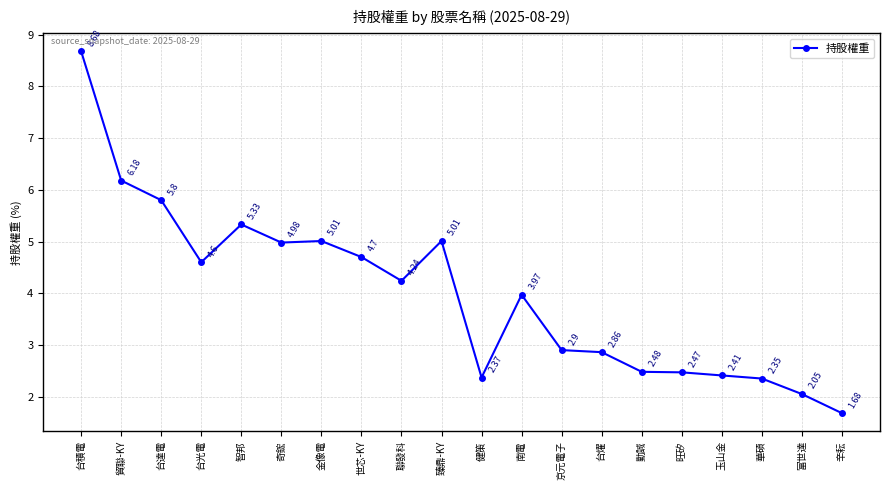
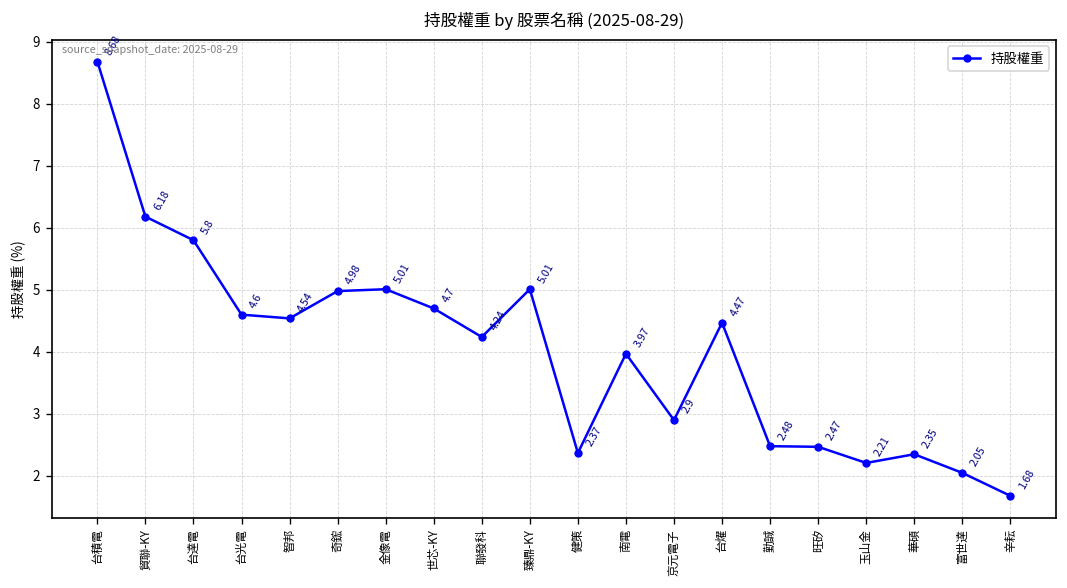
  {
    "貿聯-KY": 6.18,
    "台達電": 5.8,
    "台光電": 4.6,
-   "智邦": 5.33,
+   "智邦": 4.54,
    "奇鋐": 4.98,
    "金像電": 5.01,
    "世芯-KY": 4.7,
    "聯發科": 4.24,
    "臻鼎-KY": 5.01,
    "健策": 2.37,
    "南電": 3.97,
    "京元電子": 2.9,
-   "台燿": 2.86,
+   "台燿": 4.47,
    "勤誠": 2.48,
    "旺矽": 2.47,
-   "玉山金": 2.41,
+   "玉山金": 2.21,
    "華碩": 2.35,
    "富世達": 2.05,
    "辛耘": 1.68
  }
